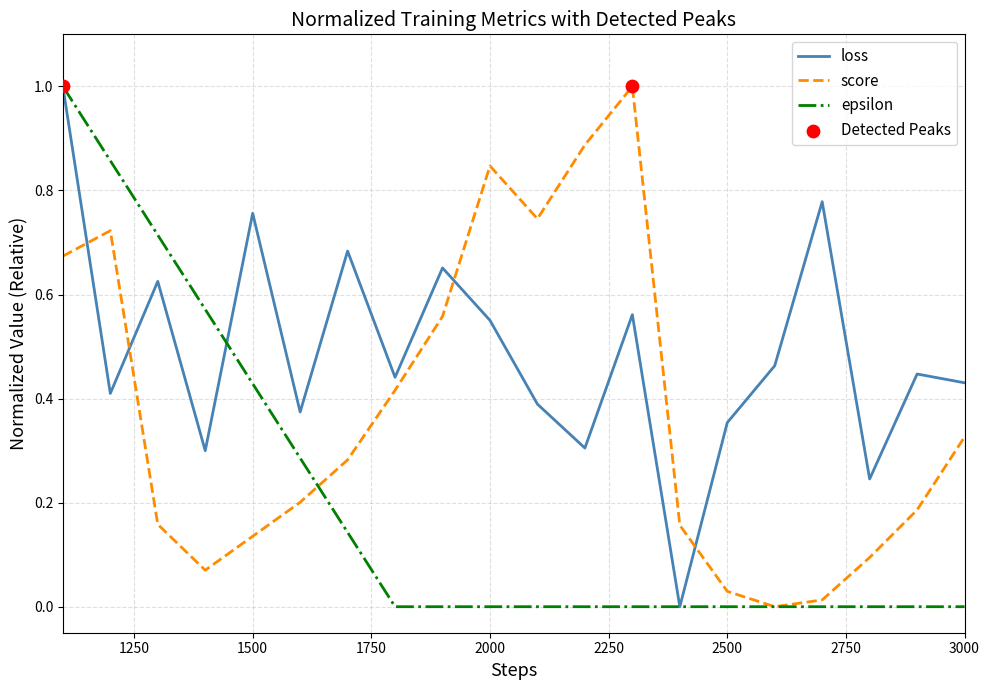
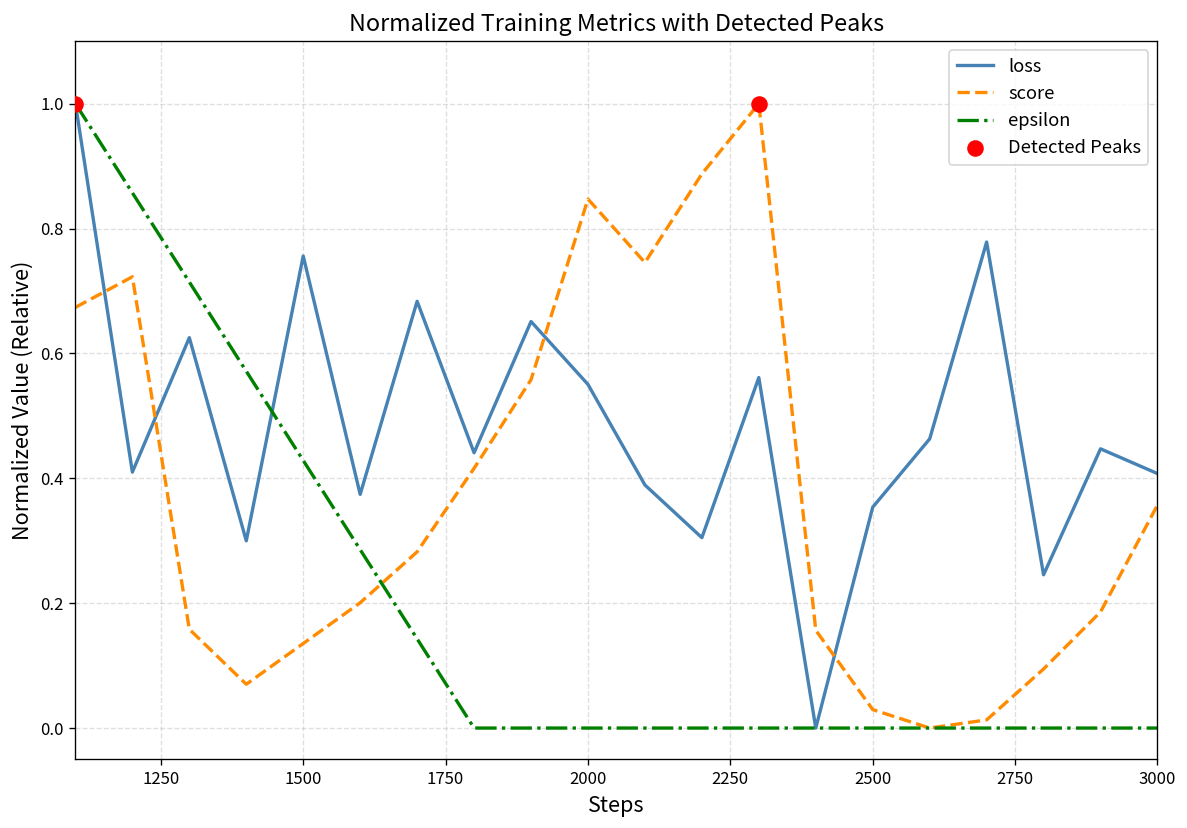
  {
    "loss": {
      "1500": 0.76,
      "2000": 0.55,
      "2500": 0.35,
-     "3000": 0.43
+     "3000": 0.41
    },
    "score": {
      "1500": 0.14,
      "2000": 0.85,
      "2500": 0.03,
-     "3000": 0.33
+     "3000": 0.36
    },
    "epsilon": {
      "1500": 0.43,
      "2000": 0.00,
      "2500": 0.00,
      "3000": 0.00
    }
  }
